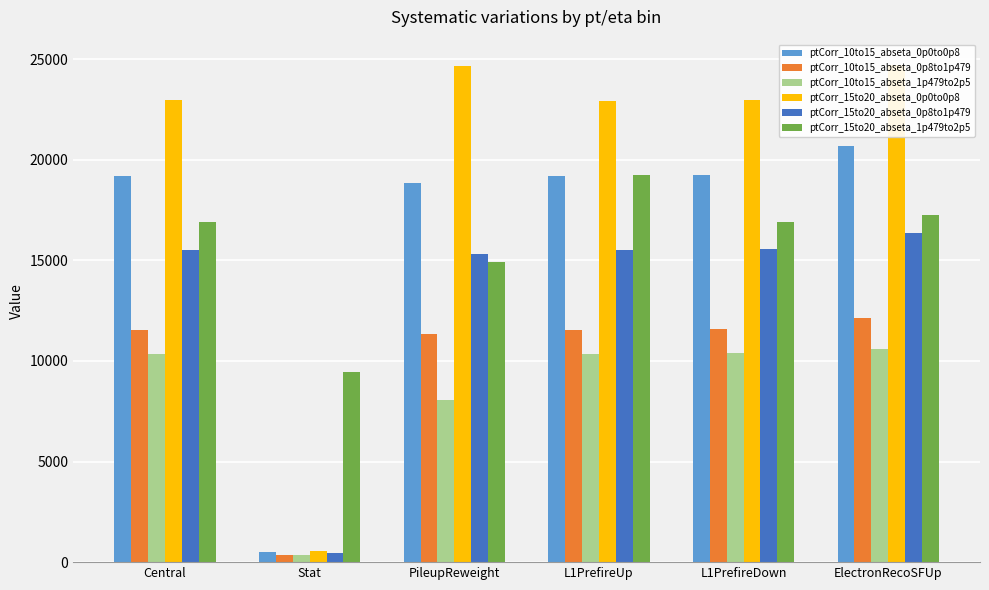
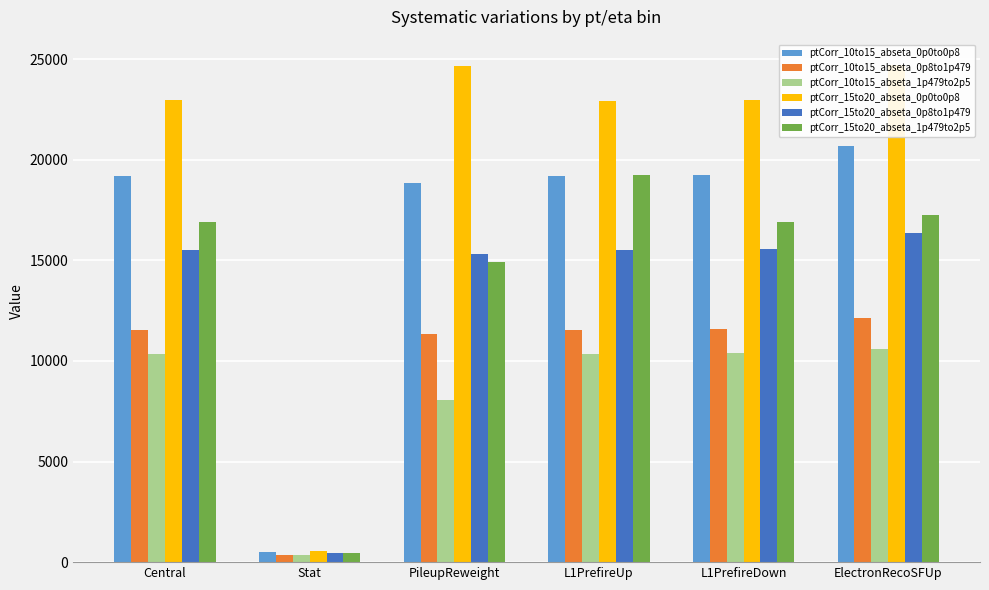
  {
    "ptCorr_10to15_abseta_0p8to1p479": {
      "Central": 11500,
      "Stat": 400,
      "PileupReweight": 11300,
      "L1PrefireUp": 11500,
      "L1PrefireDown": 11600,
      "ElectronRecoSFUp": 12100
    },
    "ptCorr_10to15_abseta_1p479to2p5": {
      "Central": 10400,
      "Stat": 400,
      "PileupReweight": 8000,
      "L1PrefireUp": 10300,
      "L1PrefireDown": 10400,
      "ElectronRecoSFUp": 10600
    },
    "ptCorr_15to20_abseta_0p0to0p8": {
      "Central": 22900,
      "Stat": 500,
      "PileupReweight": 24700,
      "L1PrefireUp": 22900,
      "L1PrefireDown": 23000
    },
    "ptCorr_15to20_abseta_1p479to2p5": {
      "Central": 16900,
-     "Stat": 9400,
+     "Stat": 500,
      "PileupReweight": 14900,
      "L1PrefireUp": 19200,
      "L1PrefireDown": 16900,
      "ElectronRecoSFUp": 17200
    }
  }
